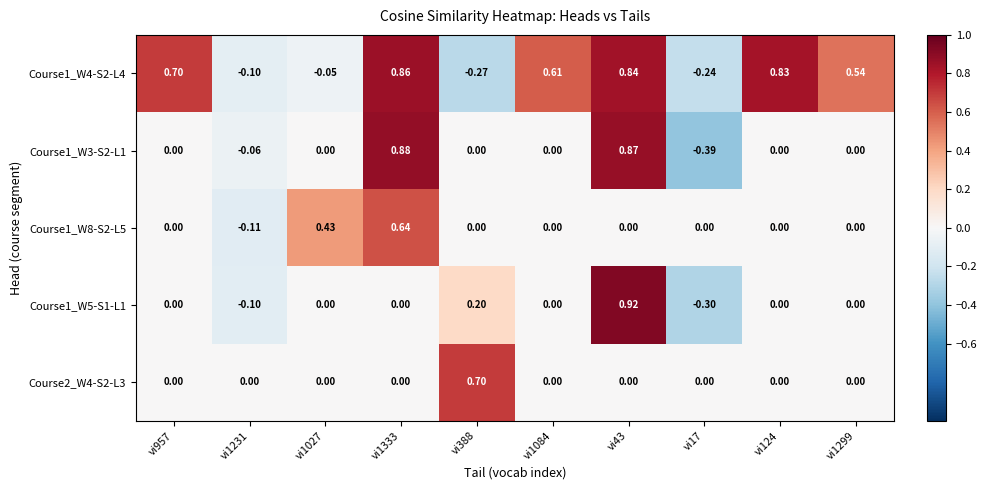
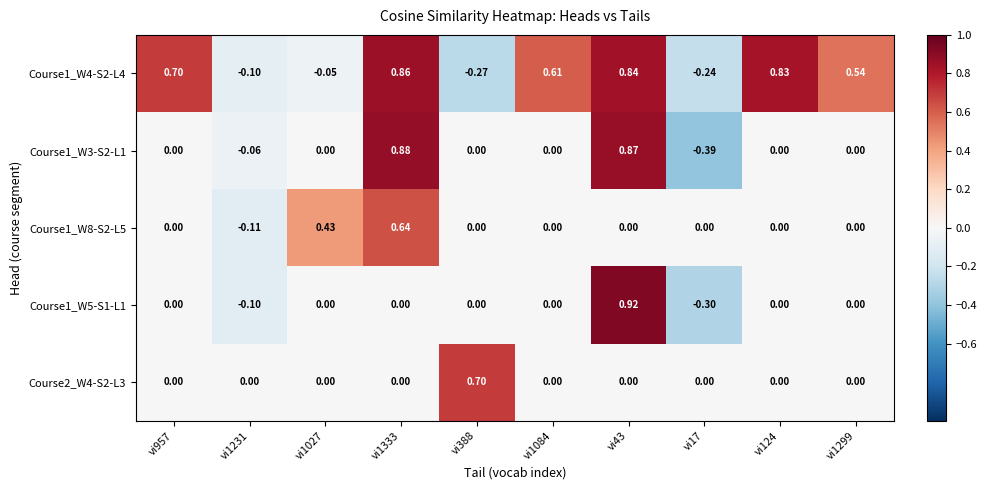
  {
    "Course1_W4-S2-L4": {
      "vi957": 0.70,
      "vi1231": -0.10,
      "vi1027": -0.05,
      "vi1333": 0.86,
      "vi388": -0.27,
      "vi1084": 0.61,
      "vi43": 0.84,
      "vi17": -0.24,
      "vi124": 0.83,
      "vi1299": 0.54
    },
    "Course1_W3-S2-L1": {
      "vi957": 0.00,
      "vi1231": -0.06,
      "vi1027": 0.00,
      "vi1333": 0.88,
      "vi388": 0.00,
      "vi1084": 0.00,
      "vi43": 0.87,
      "vi17": -0.39,
      "vi124": 0.00,
      "vi1299": 0.00
    },
    "Course1_W8-S2-L5": {
      "vi957": 0.00,
      "vi1231": -0.11,
      "vi1027": 0.43,
      "vi1333": 0.64,
      "vi388": 0.00,
      "vi1084": 0.00,
      "vi43": 0.00,
      "vi17": 0.00,
      "vi124": 0.00,
      "vi1299": 0.00
    },
    "Course1_W5-S1-L1": {
      "vi957": 0.00,
      "vi1231": -0.10,
      "vi1027": 0.00,
      "vi1333": 0.00,
-     "vi388": 0.20,
+     "vi388": 0.00,
      "vi1084": 0.00,
      "vi43": 0.92,
      "vi17": -0.30,
      "vi124": 0.00,
      "vi1299": 0.00
    },
    "Course2_W4-S2-L3": {
      "vi957": 0.00,
      "vi1231": 0.00,
      "vi1027": 0.00,
      "vi1333": 0.00,
      "vi388": 0.70,
      "vi1084": 0.00,
      "vi43": 0.00,
      "vi17": 0.00,
      "vi124": 0.00,
      "vi1299": 0.00
    }
  }
